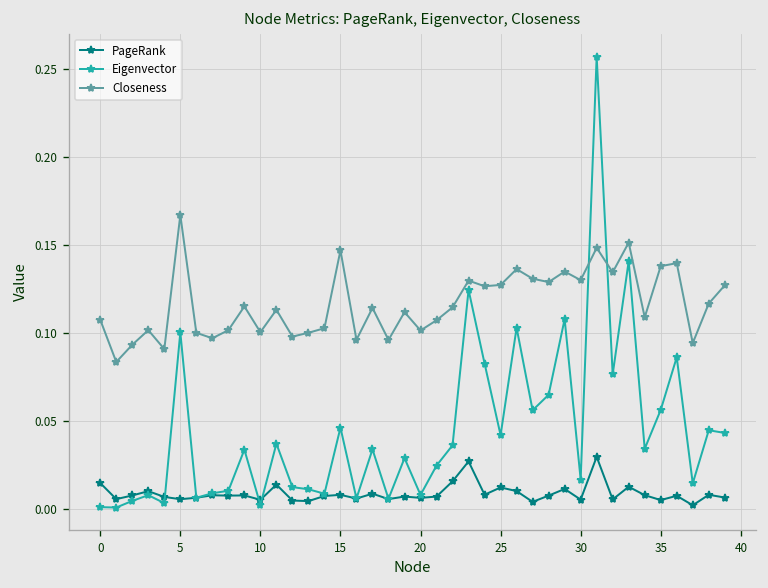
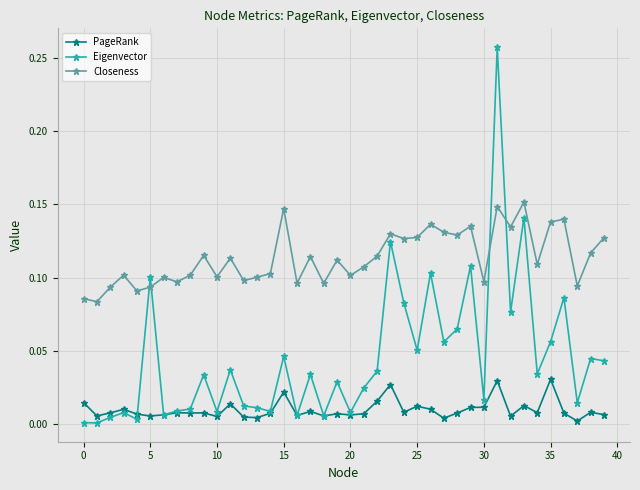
  {
    "PageRank": {
      "0": 0.015,
      "5": 0.006,
      "10": 0.005,
-     "15": 0.008,
+     "15": 0.022,
      "25": 0.012,
-     "30": 0.005,
-     "35": 0.005
+     "30": 0.012,
+     "35": 0.031
    },
    "Eigenvector": {
      "0": 0.001,
      "5": 0.101,
-     "10": 0.002,
+     "10": 0.009,
      "15": 0.046,
-     "25": 0.042,
+     "25": 0.051,
      "30": 0.017,
      "35": 0.056
    },
    "Closeness": {
-     "0": 0.108,
-     "5": 0.167,
+     "0": 0.086,
+     "5": 0.094,
      "10": 0.101,
      "15": 0.147,
      "20": 0.102,
      "25": 0.127,
-     "30": 0.130,
+     "30": 0.097,
      "35": 0.138
    }
  }
